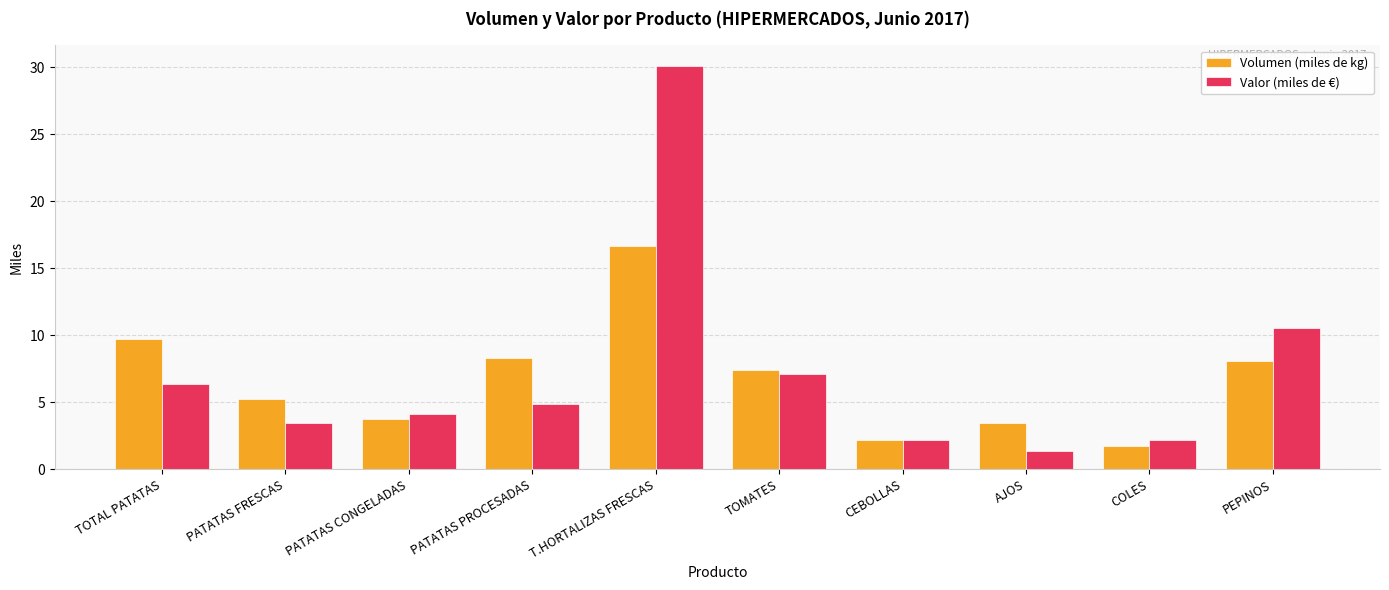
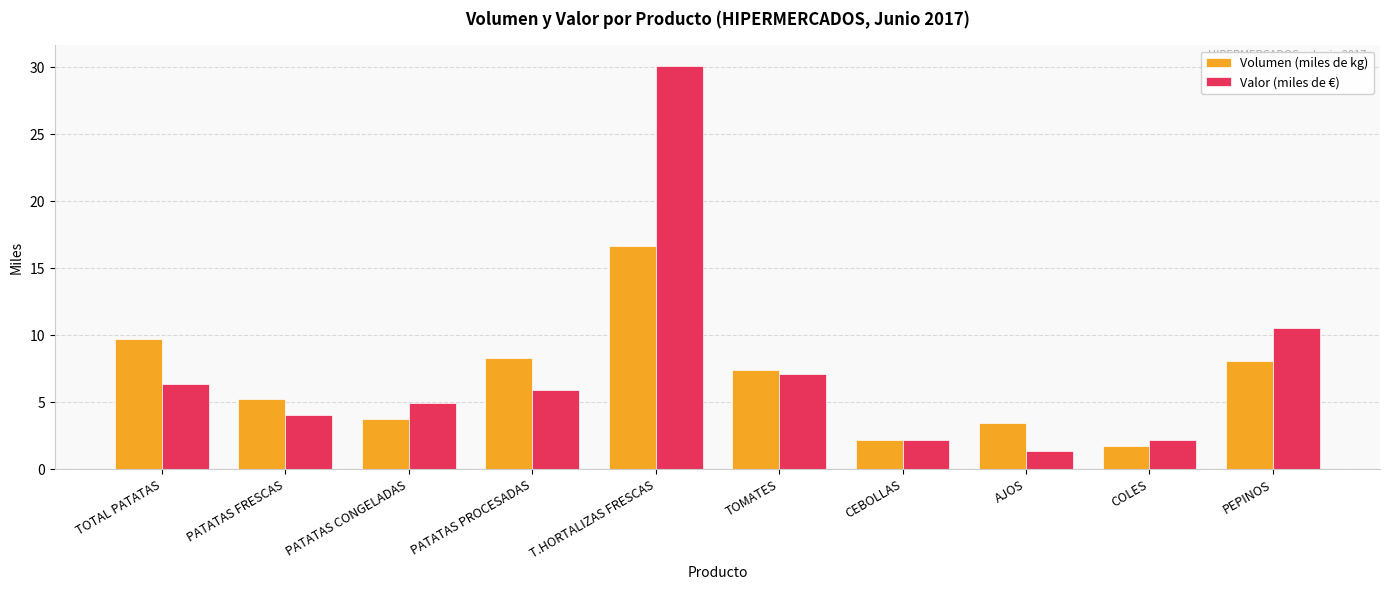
  {
    "Volumen (miles de kg)": {
      "TOTAL PATATAS": 9.7,
      "PATATAS FRESCAS": 5.2,
      "PATATAS CONGELADAS": 3.7,
      "PATATAS PROCESADAS": 8.3,
      "T.HORTALIZAS FRESCAS": 16.6,
      "TOMATES": 7.4,
      "CEBOLLAS": 2.2,
      "AJOS": 3.4,
      "COLES": 1.7,
      "PEPINOS": 8.1
    },
    "Valor (miles de €)": {
      "TOTAL PATATAS": 6.3,
-     "PATATAS FRESCAS": 3.5,
-     "PATATAS CONGELADAS": 4.2,
-     "PATATAS PROCESADAS": 4.9,
+     "PATATAS FRESCAS": 4.1,
+     "PATATAS CONGELADAS": 5.0,
+     "PATATAS PROCESADAS": 5.9,
      "T.HORTALIZAS FRESCAS": 30.1,
      "TOMATES": 7.1,
      "CEBOLLAS": 2.2,
      "AJOS": 1.3,
      "COLES": 2.2,
      "PEPINOS": 10.5
    }
  }
